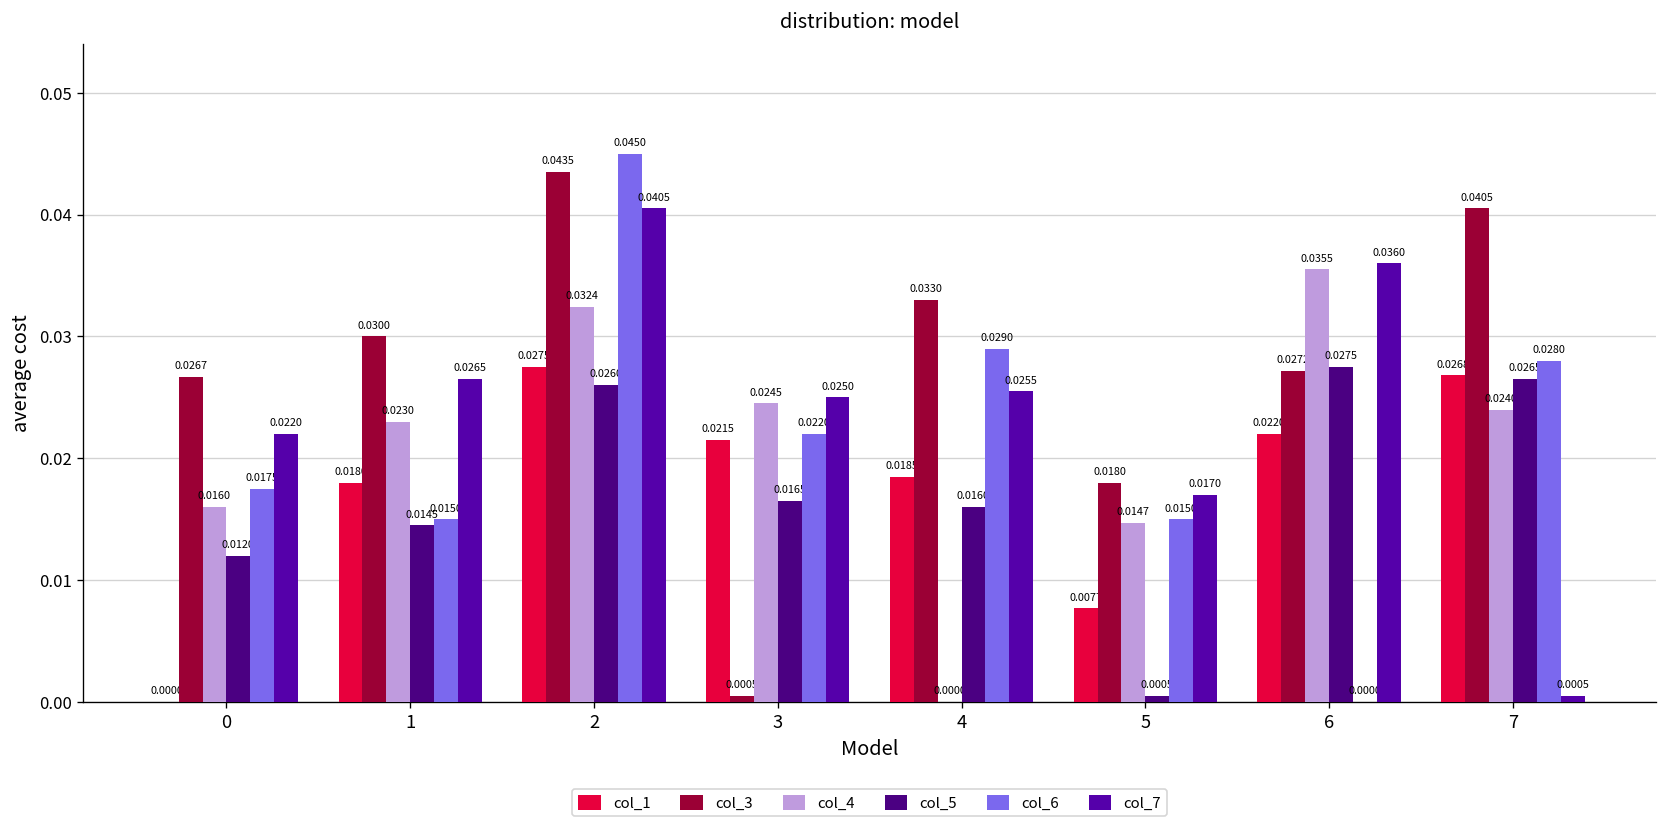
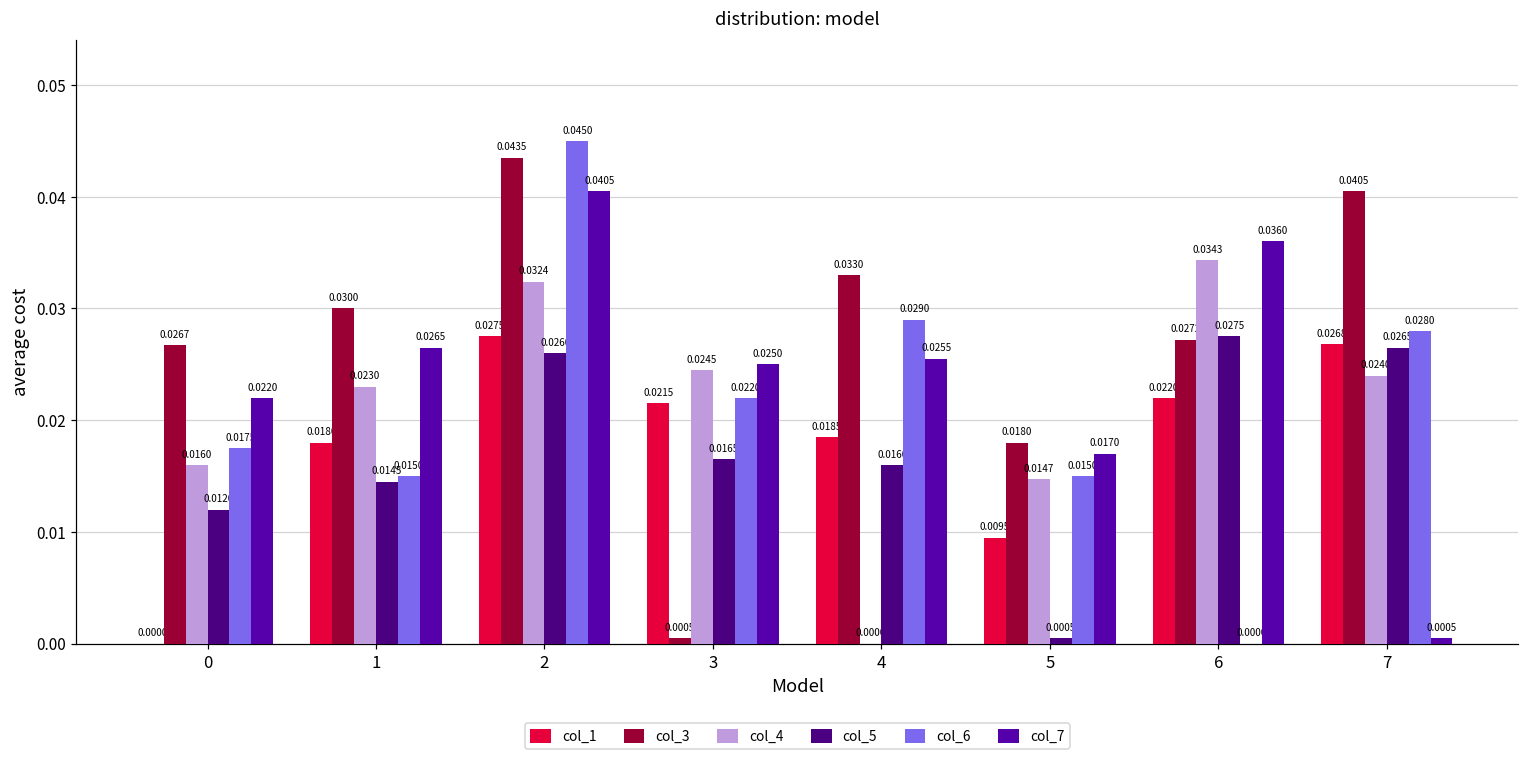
  {
    "col_1": {
      "0": 0.0000,
      "1": 0.0180,
      "2": 0.0275,
      "3": 0.0215,
      "4": 0.0185,
-     "5": 0.0077,
+     "5": 0.0095,
      "6": 0.0220,
      "7": 0.0268
    },
    "col_3": {
      "0": 0.0267,
      "1": 0.0300,
      "2": 0.0435,
      "3": 0.0005,
      "4": 0.0330,
      "5": 0.0180,
      "6": 0.0272,
      "7": 0.0405
    },
    "col_4": {
      "0": 0.0160,
      "1": 0.0230,
      "2": 0.0324,
      "3": 0.0245,
      "4": 0.0000,
      "5": 0.0147,
-     "6": 0.0355,
+     "6": 0.0343,
      "7": 0.0240
    },
    "col_6": {
      "0": 0.0175,
      "1": 0.0150,
      "2": 0.0450,
      "3": 0.0220,
      "4": 0.0290,
      "5": 0.0150,
      "6": 0.0000,
      "7": 0.0280
    }
  }
